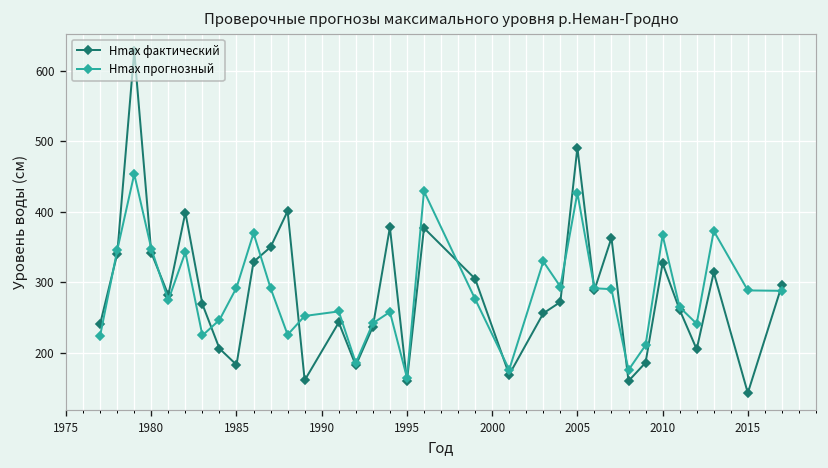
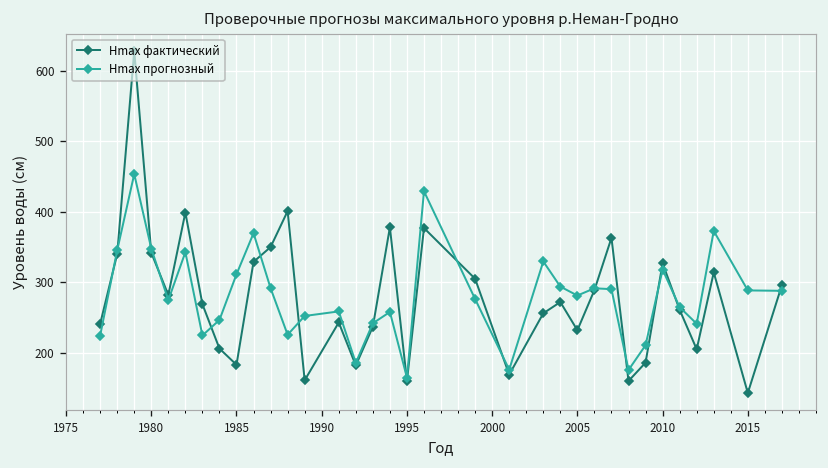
  {
    "Hmax фактический": {
      "1980": 340,
      "1985": 180,
      "1995": 160,
-     "2005": 490,
+     "2005": 230,
      "2010": 330,
      "2015": 140
    },
    "Hmax прогнозный": {
      "1980": 350,
-     "1985": 290,
+     "1985": 310,
      "1995": 160,
-     "2005": 430,
-     "2010": 370,
+     "2005": 280,
+     "2010": 320,
      "2015": 290
    }
  }
